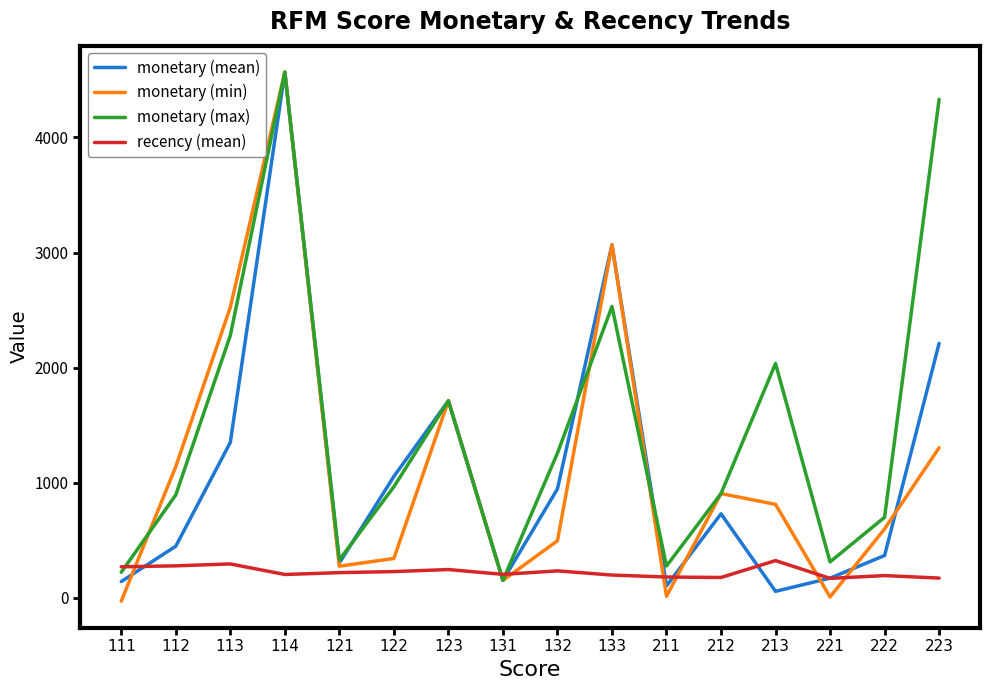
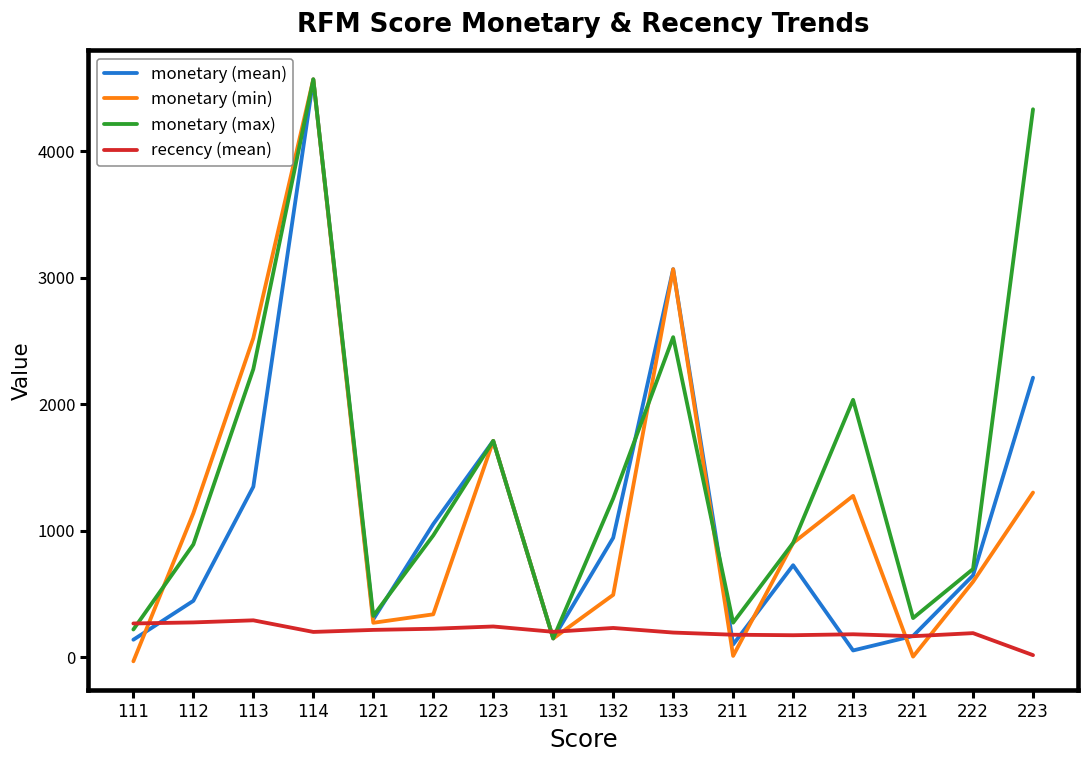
  {
    "monetary (mean)": {
      "111": 140,
      "112": 450,
      "113": 1350,
      "121": 300,
      "122": 1050,
      "132": 950,
      "211": 100,
      "212": 730,
      "213": 60,
-     "222": 370,
+     "222": 650,
      "223": 2210
    },
    "monetary (min)": {
      "111": -30,
      "112": 1140,
      "113": 2520,
      "121": 270,
      "122": 340,
      "132": 490,
      "211": 10,
-     "213": 810,
+     "213": 1280,
      "221": 10,
      "222": 600,
      "223": 1300
    },
    "monetary (max)": {
      "111": 220,
      "112": 890,
      "113": 2280,
      "121": 330,
      "122": 960,
      "132": 1260,
      "133": 2530,
      "211": 280,
      "213": 2040,
      "221": 310,
      "222": 700,
      "223": 4330
    },
    "recency (mean)": {
      "111": 270,
      "112": 280,
      "113": 290,
      "114": 200,
      "121": 220,
      "122": 230,
      "123": 250,
      "131": 200,
      "132": 230,
      "133": 200,
      "211": 180,
      "212": 180,
-     "213": 320,
+     "213": 180,
      "222": 190,
-     "223": 170
+     "223": 20
    }
  }
